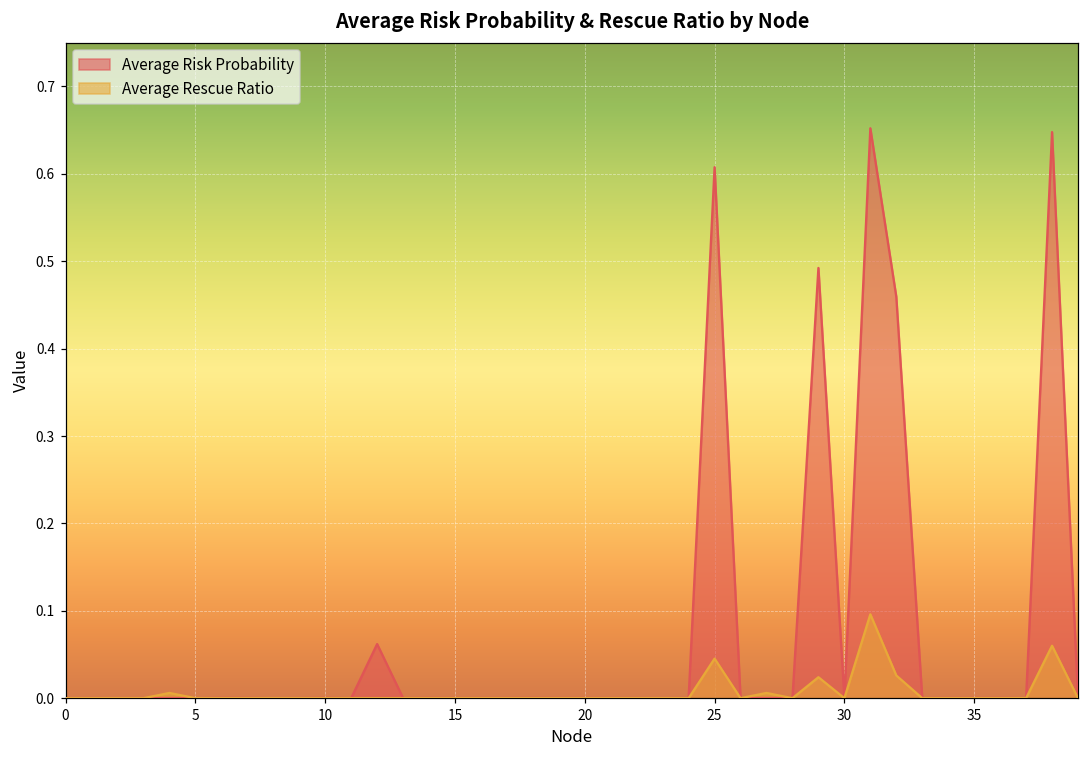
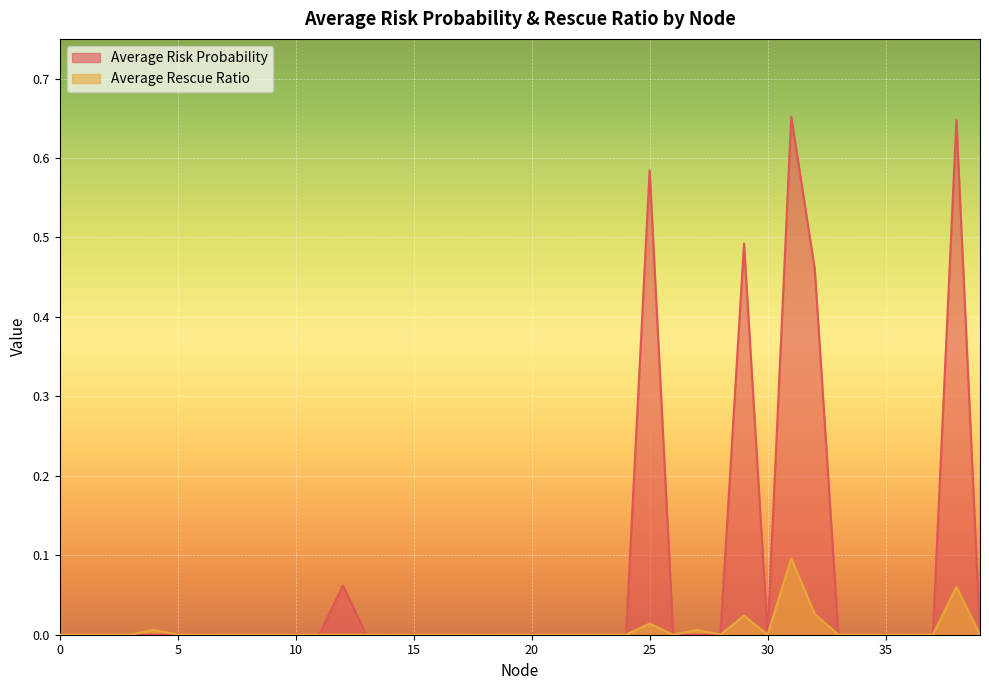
  {
    "Average Risk Probability": {
-     "25": 0.61
+     "25": 0.58
    },
    "Average Rescue Ratio": {
-     "25": 0.05
+     "25": 0.01
    }
  }
